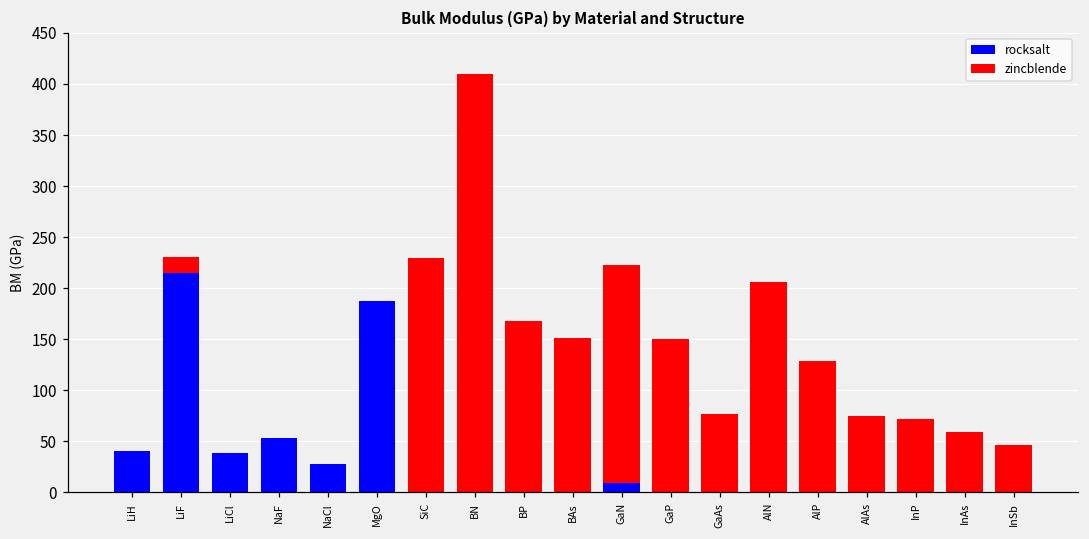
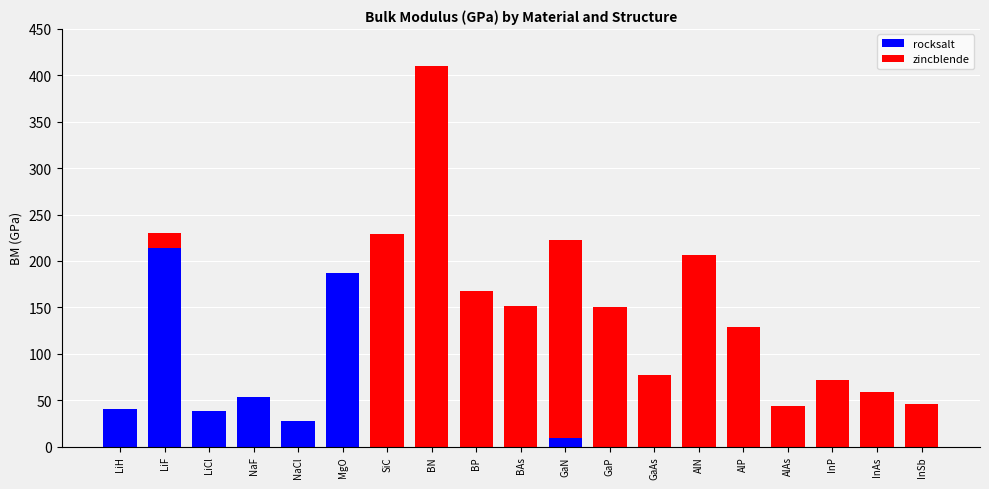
  {
    "rocksalt": {
      "LiH": 40,
      "LiF": 210,
      "LiCl": 40,
      "NaF": 50,
      "NaCl": 30,
      "MgO": 190,
      "SiC": 0,
      "BN": 0,
      "BP": 0,
      "BAs": 0,
      "GaN": 10,
      "GaP": 0,
      "GaAs": 0,
      "AlN": 0,
      "AlP": 0,
      "AlAs": 0,
      "InP": 0,
      "InAs": 0,
      "InSb": 0
    },
    "zincblende": {
      "LiH": 0,
      "LiF": 20,
      "LiCl": 0,
      "NaF": 0,
      "NaCl": 0,
      "MgO": 0,
      "SiC": 230,
      "BN": 410,
      "BP": 170,
      "BAs": 150,
      "GaN": 210,
      "GaP": 150,
      "GaAs": 80,
      "AlN": 210,
      "AlP": 130,
-     "AlAs": 80,
+     "AlAs": 40,
      "InP": 70,
      "InAs": 60,
      "InSb": 50
    }
  }
